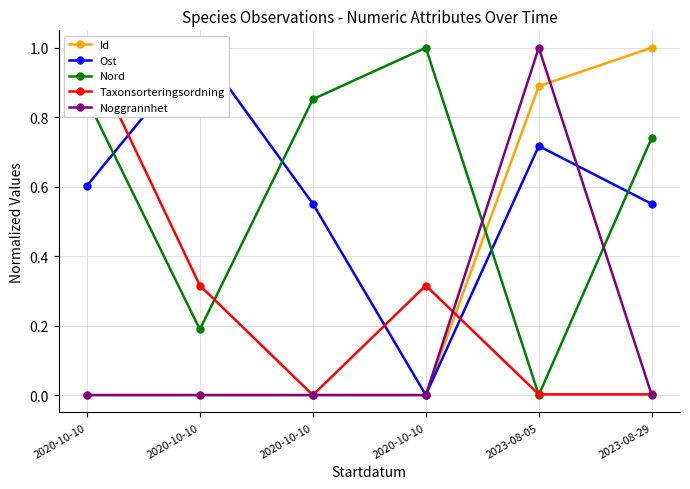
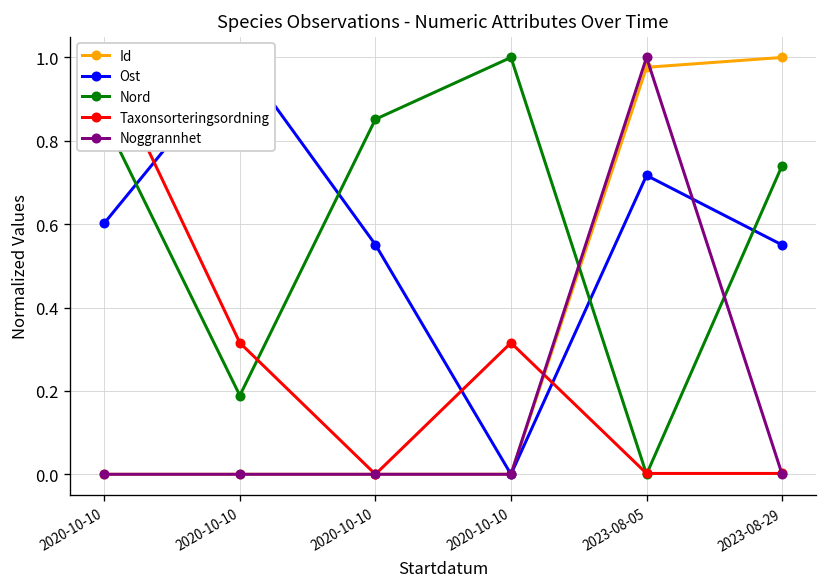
  {
    "Id": {
-     "2023-08-05": 0.89,
+     "2023-08-05": 0.98,
      "2023-08-29": 1.00
    },
    "Ost": {
      "2023-08-05": 0.72,
      "2023-08-29": 0.55
    },
    "Nord": {
      "2023-08-29": 0.74
    },
    "Noggrannhet": {
      "2023-08-05": 1.00
    }
  }
